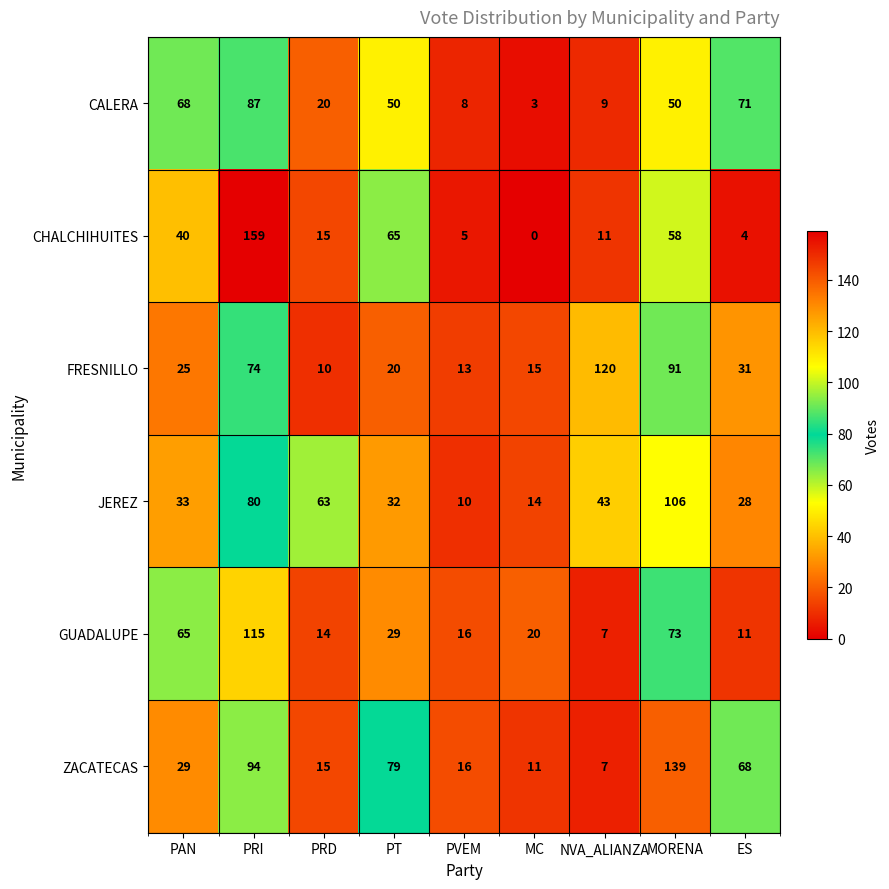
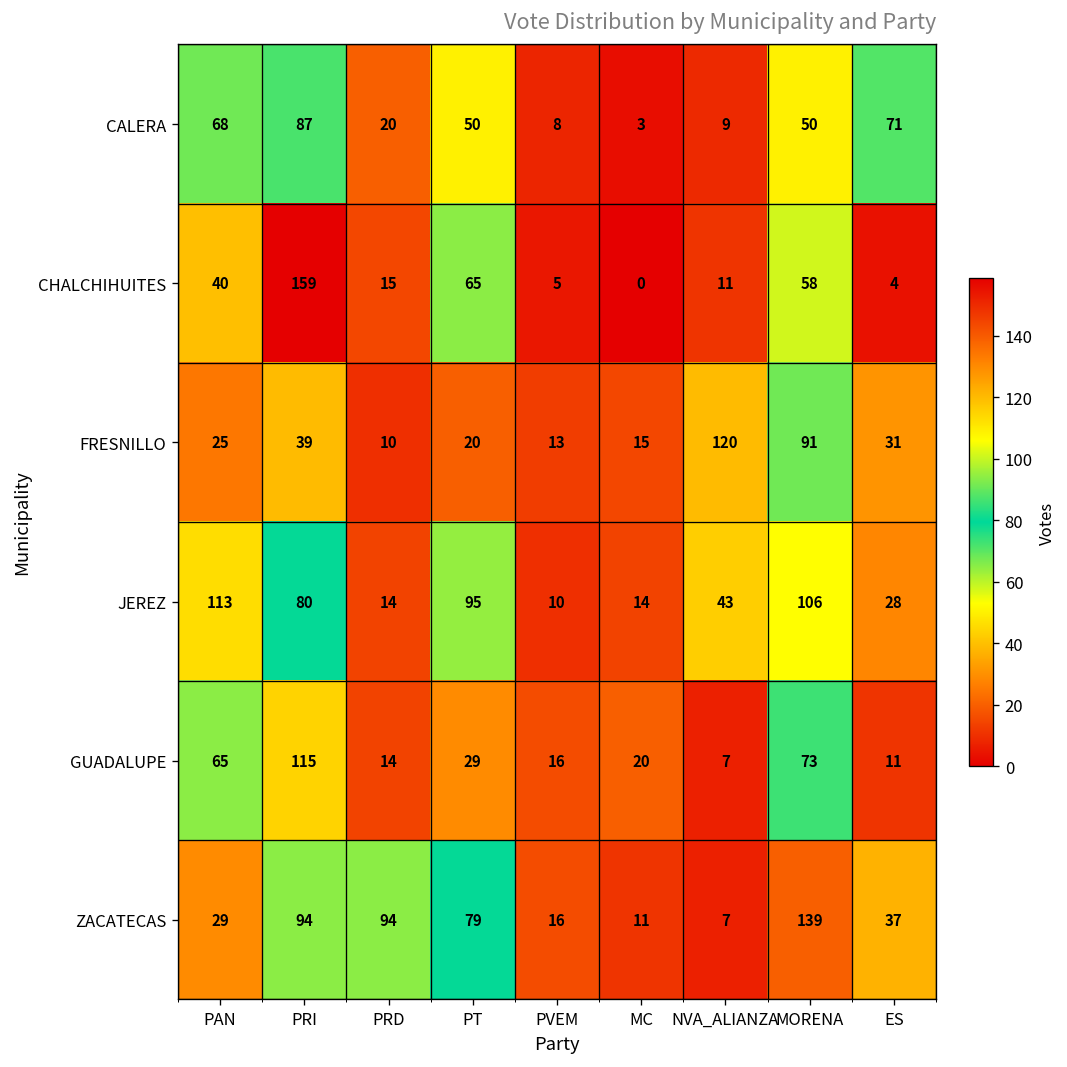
  {
    "CALERA": {
      "PAN": 68,
      "PRI": 87,
      "PRD": 20,
      "PT": 50,
      "PVEM": 8,
      "MC": 3,
      "NVA_ALIANZA": 9,
      "MORENA": 50,
      "ES": 71
    },
    "CHALCHIHUITES": {
      "PAN": 40,
      "PRI": 159,
      "PRD": 15,
      "PT": 65,
      "PVEM": 5,
      "MC": 0,
      "NVA_ALIANZA": 11,
      "MORENA": 58,
      "ES": 4
    },
    "FRESNILLO": {
      "PAN": 25,
-     "PRI": 74,
+     "PRI": 39,
      "PRD": 10,
      "PT": 20,
      "PVEM": 13,
      "MC": 15,
      "NVA_ALIANZA": 120,
      "MORENA": 91,
      "ES": 31
    },
    "JEREZ": {
-     "PAN": 33,
+     "PAN": 113,
      "PRI": 80,
-     "PRD": 63,
-     "PT": 32,
+     "PRD": 14,
+     "PT": 95,
      "PVEM": 10,
      "MC": 14,
      "NVA_ALIANZA": 43,
      "MORENA": 106,
      "ES": 28
    },
    "GUADALUPE": {
      "PAN": 65,
      "PRI": 115,
      "PRD": 14,
      "PT": 29,
      "PVEM": 16,
      "MC": 20,
      "NVA_ALIANZA": 7,
      "MORENA": 73,
      "ES": 11
    },
    "ZACATECAS": {
      "PAN": 29,
      "PRI": 94,
-     "PRD": 15,
+     "PRD": 94,
      "PT": 79,
      "PVEM": 16,
      "MC": 11,
      "NVA_ALIANZA": 7,
      "MORENA": 139,
-     "ES": 68
+     "ES": 37
    }
  }
